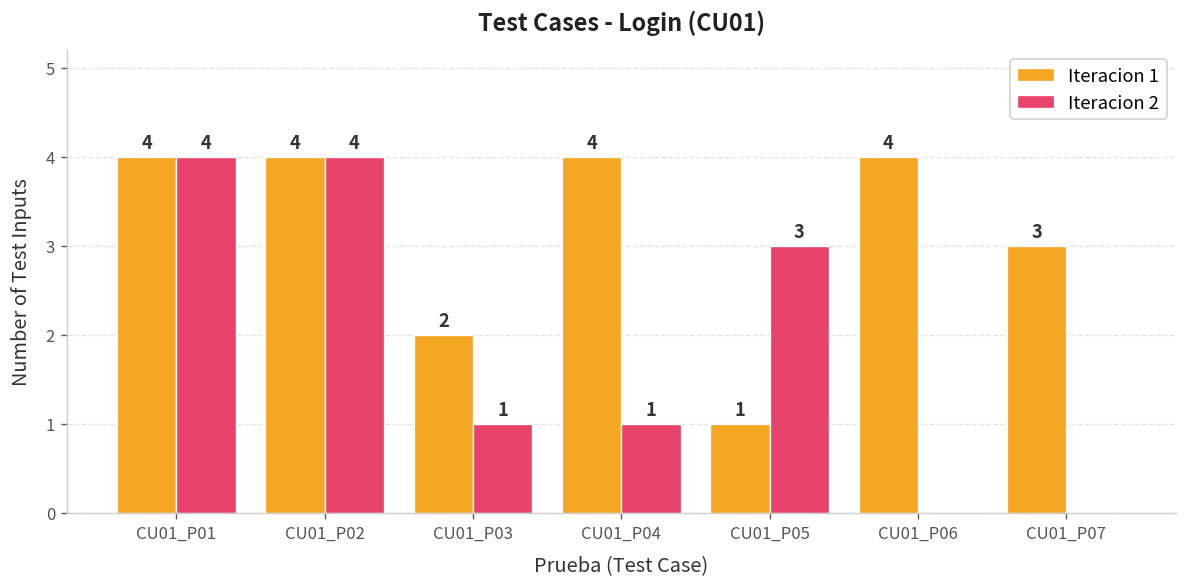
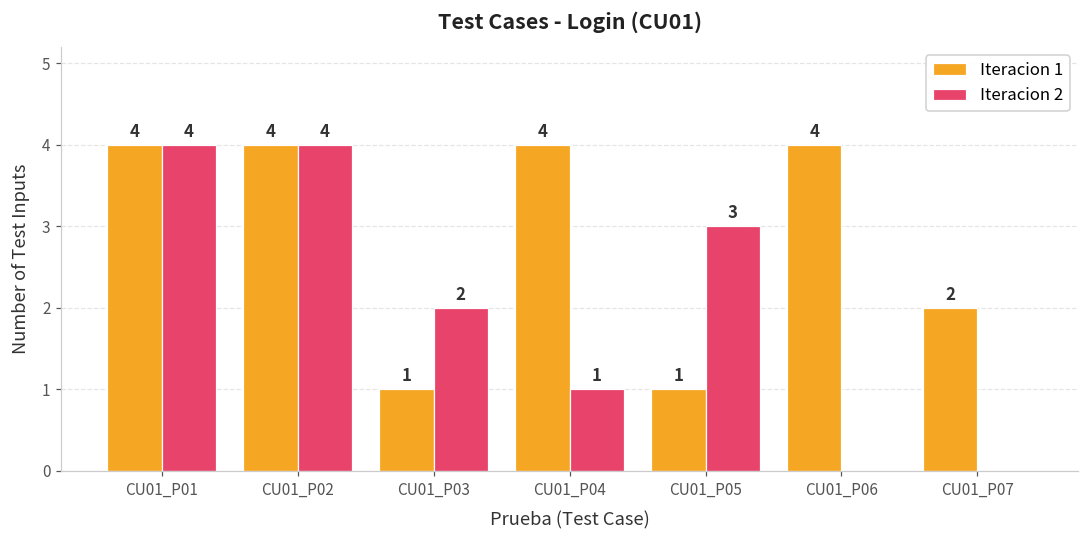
  {
    "Iteracion 1": {
      "CU01_P01": 4,
      "CU01_P02": 4,
-     "CU01_P03": 2,
+     "CU01_P03": 1,
      "CU01_P04": 4,
      "CU01_P05": 1,
      "CU01_P06": 4,
-     "CU01_P07": 3
+     "CU01_P07": 2
    },
    "Iteracion 2": {
      "CU01_P01": 4,
      "CU01_P02": 4,
-     "CU01_P03": 1,
+     "CU01_P03": 2,
      "CU01_P04": 1,
      "CU01_P05": 3
    }
  }
